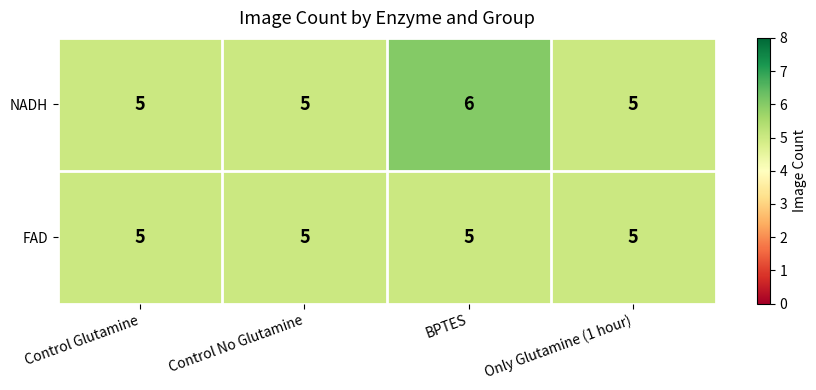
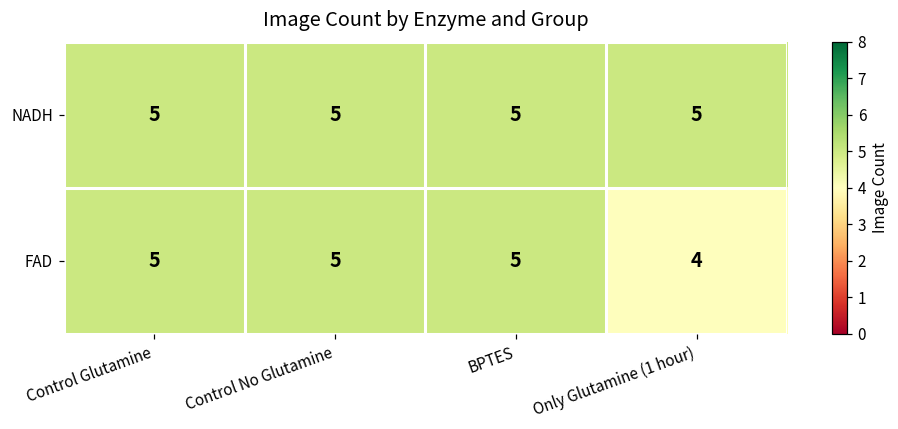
  {
    "NADH": {
      "Control Glutamine": 5,
      "Control No Glutamine": 5,
-     "BPTES": 6,
+     "BPTES": 5,
      "Only Glutamine (1 hour)": 5
    },
    "FAD": {
      "Control Glutamine": 5,
      "Control No Glutamine": 5,
      "BPTES": 5,
-     "Only Glutamine (1 hour)": 5
+     "Only Glutamine (1 hour)": 4
    }
  }
